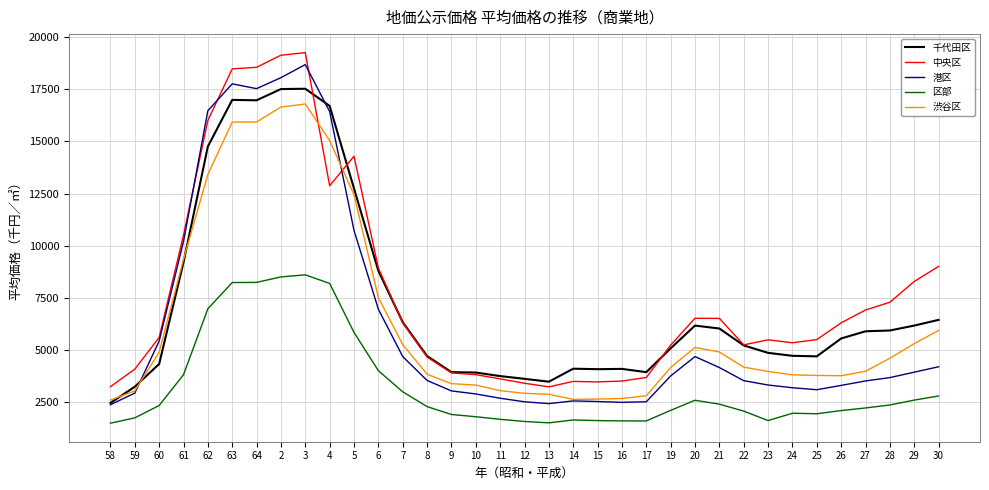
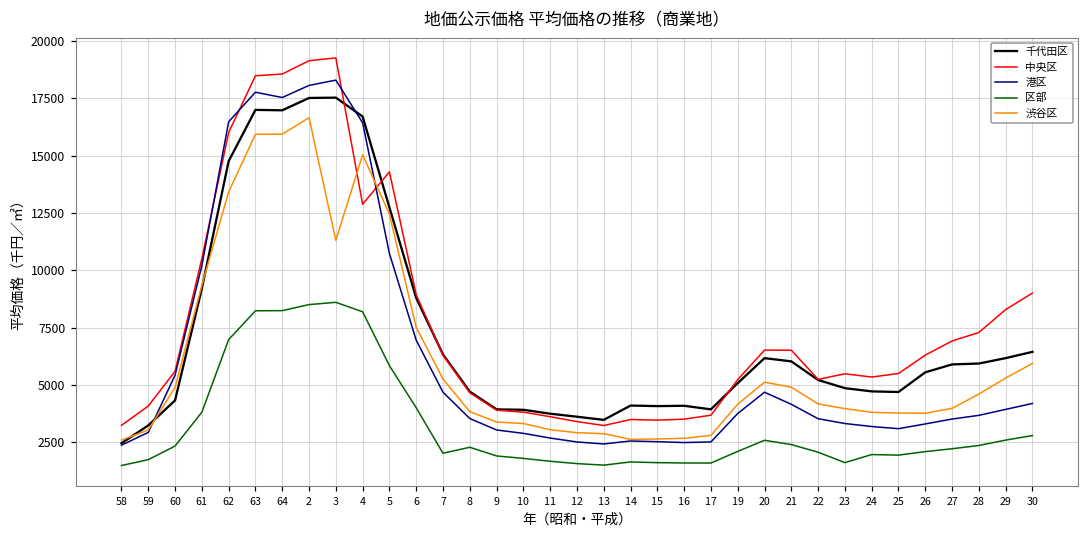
  {
    "千代田区": {
      "59": 3200,
      "60": 4300,
      "61": 9200,
      "62": 14800,
      "63": 17000,
      "64": 17000,
      "2": 17500,
      "3": 17500,
      "4": 16700,
      "5": 12700,
      "6": 8800,
      "11": 3800,
      "12": 3600,
      "13": 3500,
      "14": 4100,
      "15": 4100,
      "16": 4100,
      "17": 3900,
      "19": 5100,
      "20": 6200,
      "21": 6000,
      "23": 4900,
      "24": 4700,
      "25": 4700,
      "26": 5600,
      "27": 5900,
      "28": 5900,
      "29": 6200,
      "30": 6400
    },
    "中央区": {
      "58": 3200,
      "59": 4100,
      "60": 5600,
      "61": 10500,
      "62": 16000,
      "63": 18500,
      "64": 18600,
      "2": 19100,
      "3": 19300,
      "4": 12900,
      "5": 14300,
      "6": 8900,
      "11": 3600,
      "12": 3400,
      "13": 3200,
      "14": 3500,
      "15": 3500,
      "16": 3500,
      "17": 3700,
      "19": 5200,
      "20": 6500,
      "21": 6500,
      "23": 5500,
      "24": 5400,
      "25": 5500,
      "26": 6300,
      "27": 6900,
      "28": 7300,
      "29": 8300,
      "30": 9000
    },
    "港区": {
      "60": 5400,
      "61": 10200,
      "62": 16500,
      "63": 17800,
      "64": 17500,
      "2": 18100,
-     "3": 18700,
+     "3": 18300,
      "4": 16400,
      "5": 10700,
      "6": 7000,
      "7": 4700,
      "8": 3500,
      "9": 3000,
      "10": 2900,
      "11": 2700,
      "12": 2500,
      "13": 2400,
      "16": 2500,
      "17": 2500,
      "19": 3800,
      "20": 4700,
      "21": 4200,
      "22": 3500,
      "23": 3300,
      "24": 3200,
      "25": 3100,
      "26": 3300,
      "27": 3500,
      "28": 3700,
      "29": 3900,
      "30": 4200
    },
    "区部": {
      "58": 1500,
      "59": 1800,
      "60": 2300,
      "61": 3800,
      "62": 7000,
      "63": 8200,
      "64": 8200,
      "2": 8500,
      "3": 8600,
      "4": 8200,
      "5": 5800,
      "6": 4000,
-     "7": 3000,
+     "7": 2000,
      "8": 2300,
      "9": 1900,
      "10": 1800,
      "11": 1700,
      "12": 1600,
      "13": 1500,
      "14": 1700,
      "15": 1600,
      "16": 1600,
      "17": 1600,
      "19": 2100,
      "20": 2600,
      "21": 2400,
      "22": 2100,
      "23": 1600,
      "24": 2000,
      "25": 1900,
      "26": 2100,
      "27": 2200,
      "28": 2400,
      "29": 2600,
      "30": 2800
    },
    "渋谷区": {
      "58": 2600,
      "60": 4900,
      "61": 9400,
      "62": 13400,
      "63": 15900,
      "64": 15900,
      "2": 16700,
-     "3": 16800,
+     "3": 11300,
      "4": 15000,
      "5": 12400,
      "6": 7500,
      "7": 5300,
      "8": 3800,
      "9": 3400,
      "10": 3300,
      "11": 3100,
      "12": 2900,
      "13": 2900,
      "16": 2700,
      "17": 2800,
      "19": 4200,
      "20": 5100,
      "21": 4900,
      "22": 4200,
      "23": 4000,
      "24": 3800,
      "25": 3800,
      "26": 3800,
      "27": 4000,
      "28": 4600,
      "29": 5300,
      "30": 5900
    }
  }
